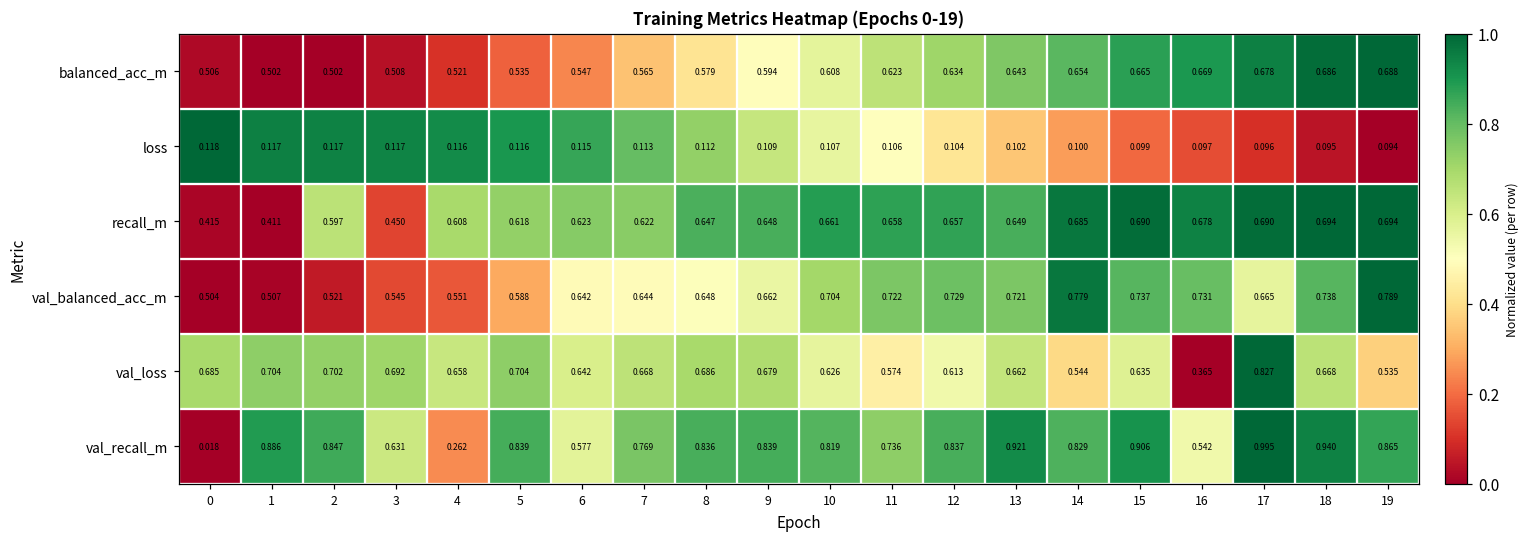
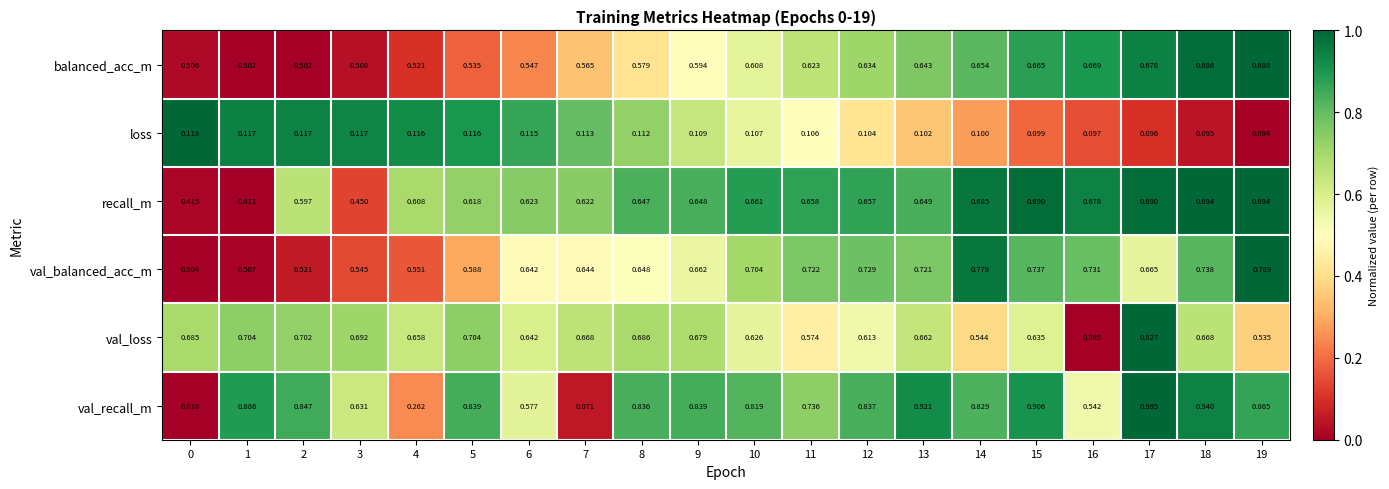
  {
    "balanced_acc_m": {
      "0": 0.506,
      "1": 0.502,
      "2": 0.502,
      "3": 0.508,
      "4": 0.521,
      "5": 0.535,
      "6": 0.547,
      "7": 0.565,
      "8": 0.579,
      "9": 0.594,
      "10": 0.608,
      "11": 0.623,
      "12": 0.634,
      "13": 0.643,
      "14": 0.654,
      "15": 0.665,
      "16": 0.669,
      "17": 0.678,
      "18": 0.686,
      "19": 0.688
    },
    "loss": {
      "0": 0.118,
      "1": 0.117,
      "2": 0.117,
      "3": 0.117,
      "4": 0.116,
      "5": 0.116,
      "6": 0.115,
      "7": 0.113,
      "8": 0.112,
      "9": 0.109,
      "10": 0.107,
      "11": 0.106,
      "12": 0.104,
      "13": 0.102,
      "14": 0.100,
      "15": 0.099,
      "16": 0.097,
      "17": 0.096,
      "18": 0.095,
      "19": 0.094
    },
    "recall_m": {
      "0": 0.415,
      "1": 0.411,
      "2": 0.597,
      "3": 0.450,
      "4": 0.608,
      "5": 0.618,
      "6": 0.623,
      "7": 0.622,
      "8": 0.647,
      "9": 0.648,
      "10": 0.661,
      "11": 0.658,
      "12": 0.657,
      "13": 0.649,
      "14": 0.685,
      "15": 0.690,
      "16": 0.678,
      "17": 0.690,
      "18": 0.694,
      "19": 0.694
    },
    "val_balanced_acc_m": {
      "0": 0.504,
      "1": 0.507,
      "2": 0.521,
      "3": 0.545,
      "4": 0.551,
      "5": 0.588,
      "6": 0.642,
      "7": 0.644,
      "8": 0.648,
      "9": 0.662,
      "10": 0.704,
      "11": 0.722,
      "12": 0.729,
      "13": 0.721,
      "14": 0.779,
      "15": 0.737,
      "16": 0.731,
      "17": 0.665,
      "18": 0.738,
      "19": 0.789
    },
    "val_loss": {
      "0": 0.685,
      "1": 0.704,
      "2": 0.702,
      "3": 0.692,
      "4": 0.658,
      "5": 0.704,
      "6": 0.642,
      "7": 0.668,
      "8": 0.686,
      "9": 0.679,
      "10": 0.626,
      "11": 0.574,
      "12": 0.613,
      "13": 0.662,
      "14": 0.544,
      "15": 0.635,
      "16": 0.365,
      "17": 0.827,
      "18": 0.668,
      "19": 0.535
    },
    "val_recall_m": {
      "0": 0.018,
      "1": 0.886,
      "2": 0.847,
      "3": 0.631,
      "4": 0.262,
      "5": 0.839,
      "6": 0.577,
-     "7": 0.769,
+     "7": 0.071,
      "8": 0.836,
      "9": 0.839,
      "10": 0.819,
      "11": 0.736,
      "12": 0.837,
      "13": 0.921,
      "14": 0.829,
      "15": 0.906,
      "16": 0.542,
      "17": 0.995,
      "18": 0.940,
      "19": 0.865
    }
  }
